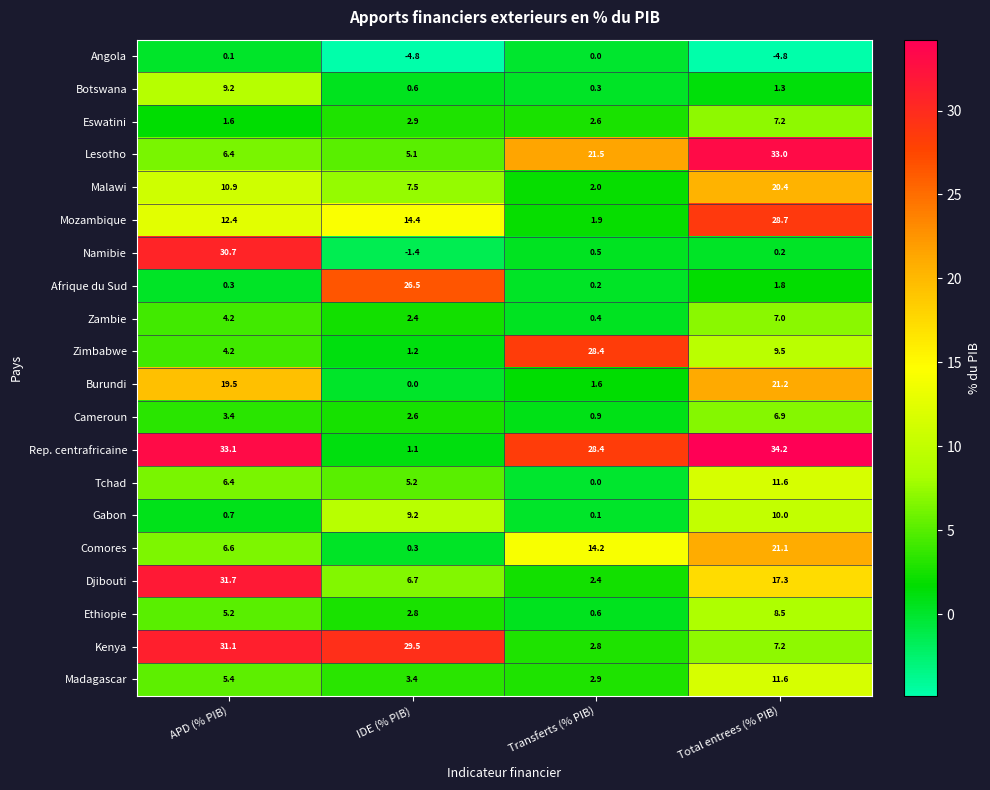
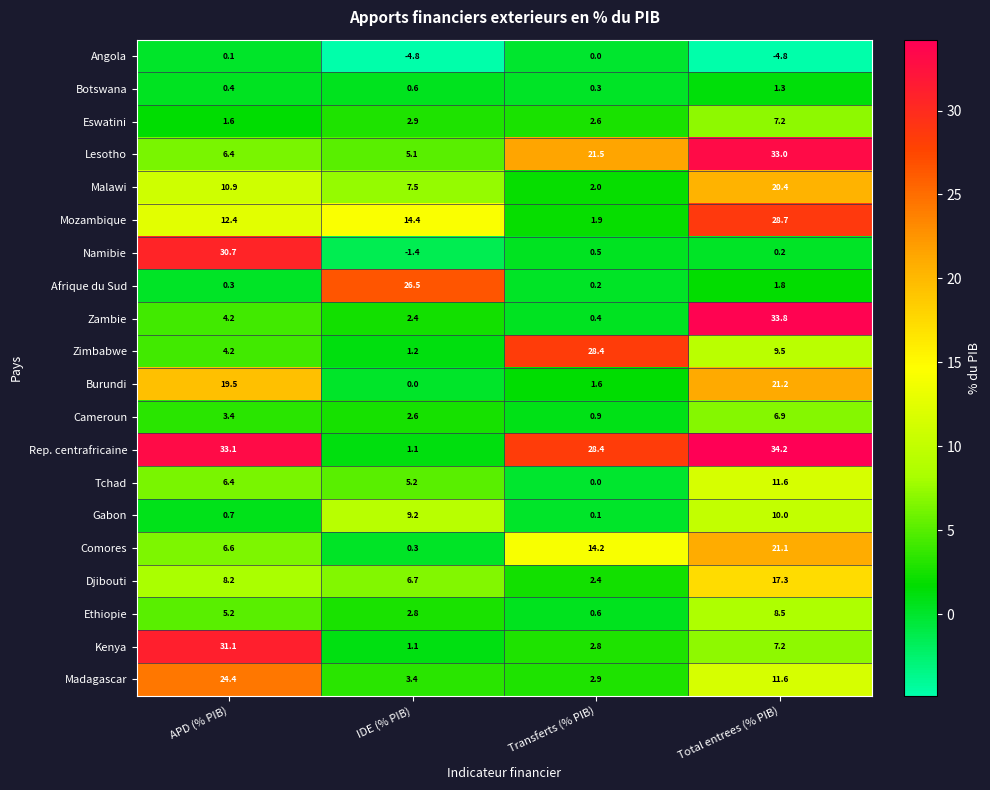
  {
    "Angola": {
      "APD (% PIB)": 0.1,
      "IDE (% PIB)": -4.8,
      "Transferts (% PIB)": 0.0,
      "Total entrees (% PIB)": -4.8
    },
    "Botswana": {
-     "APD (% PIB)": 9.2,
+     "APD (% PIB)": 0.4,
      "IDE (% PIB)": 0.6,
      "Transferts (% PIB)": 0.3,
      "Total entrees (% PIB)": 1.3
    },
    "Eswatini": {
      "APD (% PIB)": 1.6,
      "IDE (% PIB)": 2.9,
      "Transferts (% PIB)": 2.6,
      "Total entrees (% PIB)": 7.2
    },
    "Lesotho": {
      "APD (% PIB)": 6.4,
      "IDE (% PIB)": 5.1,
      "Transferts (% PIB)": 21.5,
      "Total entrees (% PIB)": 33.0
    },
    "Malawi": {
      "APD (% PIB)": 10.9,
      "IDE (% PIB)": 7.5,
      "Transferts (% PIB)": 2.0,
      "Total entrees (% PIB)": 20.4
    },
    "Mozambique": {
      "APD (% PIB)": 12.4,
      "IDE (% PIB)": 14.4,
      "Transferts (% PIB)": 1.9,
      "Total entrees (% PIB)": 28.7
    },
    "Namibie": {
      "APD (% PIB)": 30.7,
      "IDE (% PIB)": -1.4,
      "Transferts (% PIB)": 0.5,
      "Total entrees (% PIB)": 0.2
    },
    "Afrique du Sud": {
      "APD (% PIB)": 0.3,
      "IDE (% PIB)": 26.5,
      "Transferts (% PIB)": 0.2,
      "Total entrees (% PIB)": 1.8
    },
    "Zambie": {
      "APD (% PIB)": 4.2,
      "IDE (% PIB)": 2.4,
      "Transferts (% PIB)": 0.4,
-     "Total entrees (% PIB)": 7.0
+     "Total entrees (% PIB)": 33.8
    },
    "Zimbabwe": {
      "APD (% PIB)": 4.2,
      "IDE (% PIB)": 1.2,
      "Transferts (% PIB)": 28.4,
      "Total entrees (% PIB)": 9.5
    },
    "Burundi": {
      "APD (% PIB)": 19.5,
      "IDE (% PIB)": 0.0,
      "Transferts (% PIB)": 1.6,
      "Total entrees (% PIB)": 21.2
    },
    "Cameroun": {
      "APD (% PIB)": 3.4,
      "IDE (% PIB)": 2.6,
      "Transferts (% PIB)": 0.9,
      "Total entrees (% PIB)": 6.9
    },
    "Rep. centrafricaine": {
      "APD (% PIB)": 33.1,
      "IDE (% PIB)": 1.1,
      "Transferts (% PIB)": 28.4,
      "Total entrees (% PIB)": 34.2
    },
    "Tchad": {
      "APD (% PIB)": 6.4,
      "IDE (% PIB)": 5.2,
      "Transferts (% PIB)": 0.0,
      "Total entrees (% PIB)": 11.6
    },
    "Gabon": {
      "APD (% PIB)": 0.7,
      "IDE (% PIB)": 9.2,
      "Transferts (% PIB)": 0.1,
      "Total entrees (% PIB)": 10.0
    },
    "Comores": {
      "APD (% PIB)": 6.6,
      "IDE (% PIB)": 0.3,
      "Transferts (% PIB)": 14.2,
      "Total entrees (% PIB)": 21.1
    },
    "Djibouti": {
-     "APD (% PIB)": 31.7,
+     "APD (% PIB)": 8.2,
      "IDE (% PIB)": 6.7,
      "Transferts (% PIB)": 2.4,
      "Total entrees (% PIB)": 17.3
    },
    "Ethiopie": {
      "APD (% PIB)": 5.2,
      "IDE (% PIB)": 2.8,
      "Transferts (% PIB)": 0.6,
      "Total entrees (% PIB)": 8.5
    },
    "Kenya": {
      "APD (% PIB)": 31.1,
-     "IDE (% PIB)": 29.5,
+     "IDE (% PIB)": 1.1,
      "Transferts (% PIB)": 2.8,
      "Total entrees (% PIB)": 7.2
    },
    "Madagascar": {
-     "APD (% PIB)": 5.4,
+     "APD (% PIB)": 24.4,
      "IDE (% PIB)": 3.4,
      "Transferts (% PIB)": 2.9,
      "Total entrees (% PIB)": 11.6
    }
  }
